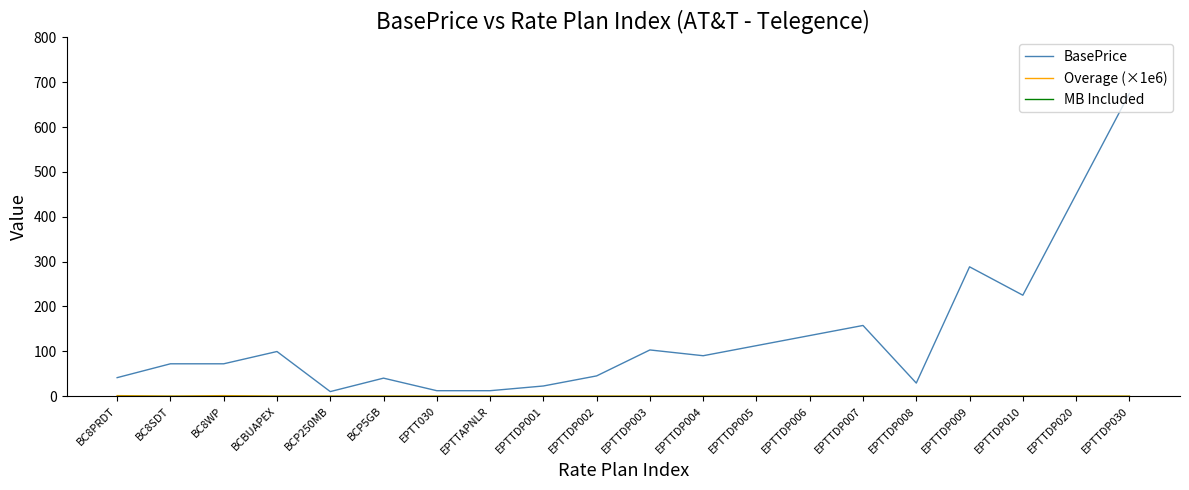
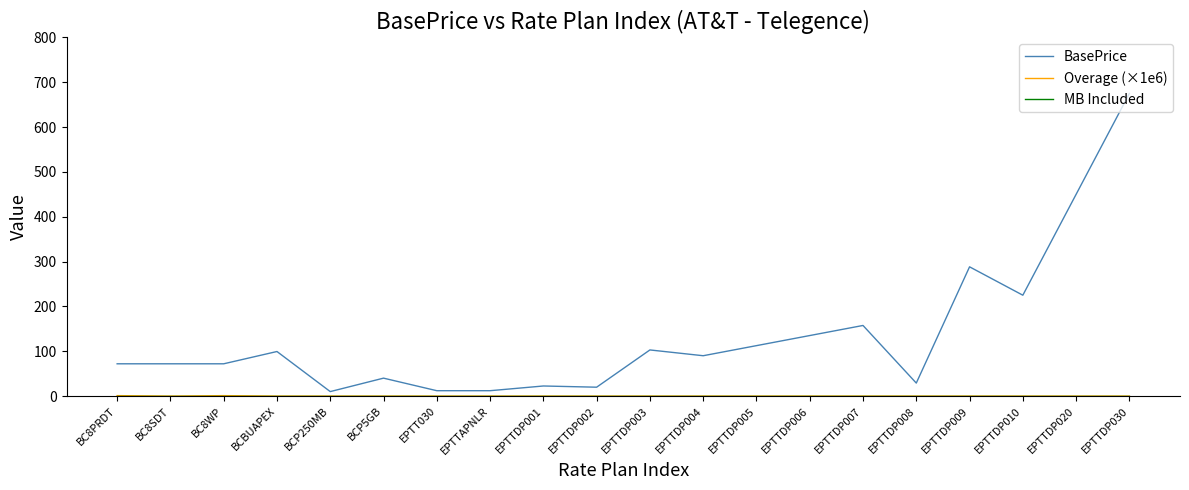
  {
    "BasePrice": {
-     "BC8PRDT": 40,
+     "BC8PRDT": 70,
      "BC8SDT": 70,
      "BC8WP": 70,
      "BCBUAPEX": 100,
      "BCP250MB": 10,
      "BCP5GB": 40,
      "EPTT030": 10,
      "EPTTAPNLR": 10,
      "EPTTDP001": 20,
-     "EPTTDP002": 50,
+     "EPTTDP002": 20,
      "EPTTDP003": 100,
      "EPTTDP004": 90,
      "EPTTDP005": 110,
      "EPTTDP006": 140,
      "EPTTDP007": 160,
      "EPTTDP008": 30,
      "EPTTDP009": 290,
      "EPTTDP010": 230,
      "EPTTDP020": 450
    },
    "MB Included": {
      "BC8PRDT": 0,
      "BC8SDT": 0,
      "BC8WP": 0,
      "BCBUAPEX": 0,
      "BCP250MB": 0,
      "BCP5GB": 0,
      "EPTT030": 0,
      "EPTTAPNLR": 0,
      "EPTTDP001": 0,
      "EPTTDP002": 0,
      "EPTTDP003": 0,
      "EPTTDP004": 0,
      "EPTTDP005": 0,
      "EPTTDP006": 0,
      "EPTTDP007": 0,
      "EPTTDP008": 0,
      "EPTTDP009": 0,
      "EPTTDP010": 0,
      "EPTTDP020": 0,
      "EPTTDP030": 0
    }
  }
